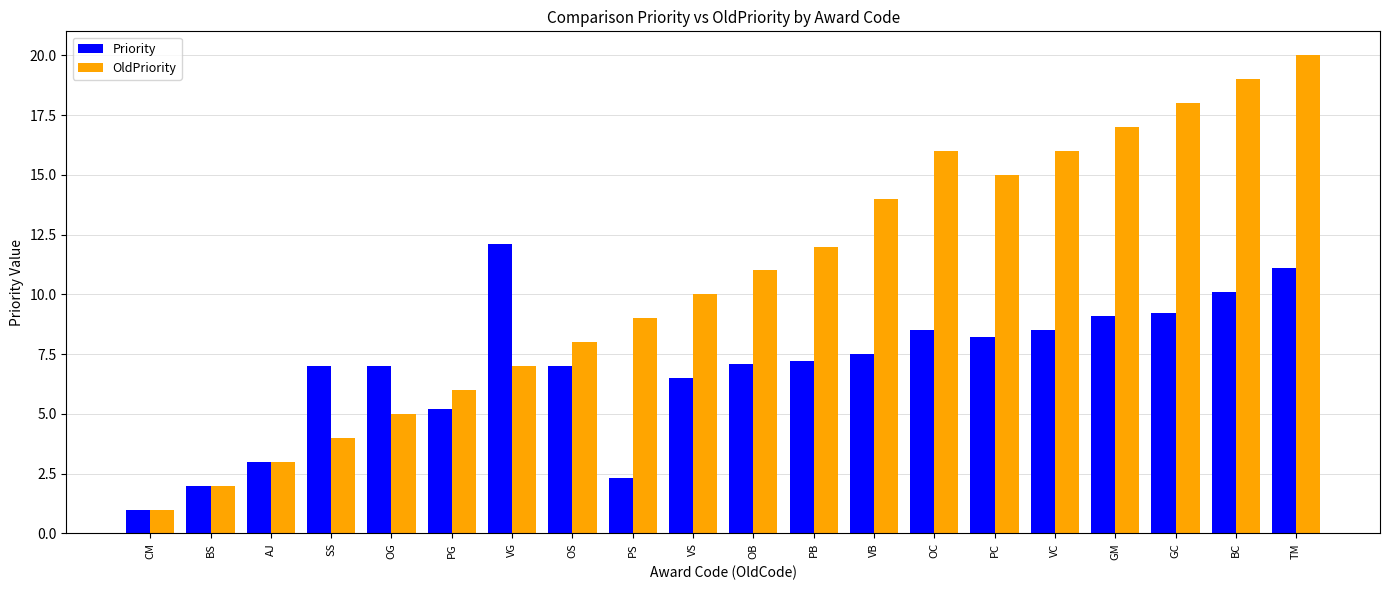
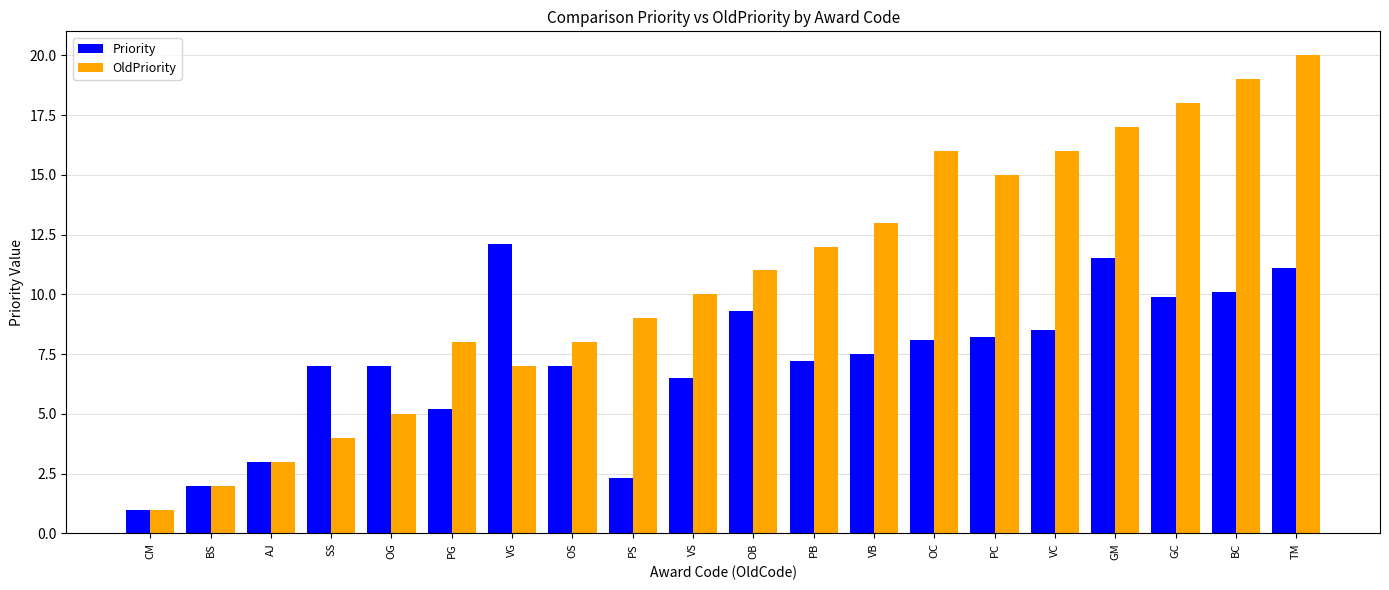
  {
    "Priority": {
      "CM": 1.0,
      "BS": 2.0,
      "AJ": 3.0,
      "SS": 7.0,
      "OG": 7.0,
      "PG": 5.2,
      "VG": 12.1,
      "OS": 7.0,
      "PS": 2.3,
      "VS": 6.5,
-     "OB": 7.1,
+     "OB": 9.3,
      "PB": 7.2,
      "VB": 7.5,
-     "OC": 8.5,
+     "OC": 8.1,
      "PC": 8.2,
      "VC": 8.5,
-     "GM": 9.1,
-     "GC": 9.2,
+     "GM": 11.5,
+     "GC": 9.9,
      "BC": 10.1,
      "TM": 11.1
    },
    "OldPriority": {
      "CM": 1,
      "BS": 2,
      "AJ": 3,
      "SS": 4,
      "OG": 5,
-     "PG": 6,
+     "PG": 8,
      "VG": 7,
      "OS": 8,
      "PS": 9,
      "VS": 10,
      "OB": 11,
      "PB": 12,
-     "VB": 14,
+     "VB": 13,
      "OC": 16,
      "PC": 15,
      "VC": 16,
      "GM": 17,
      "GC": 18,
      "BC": 19,
      "TM": 20
    }
  }
